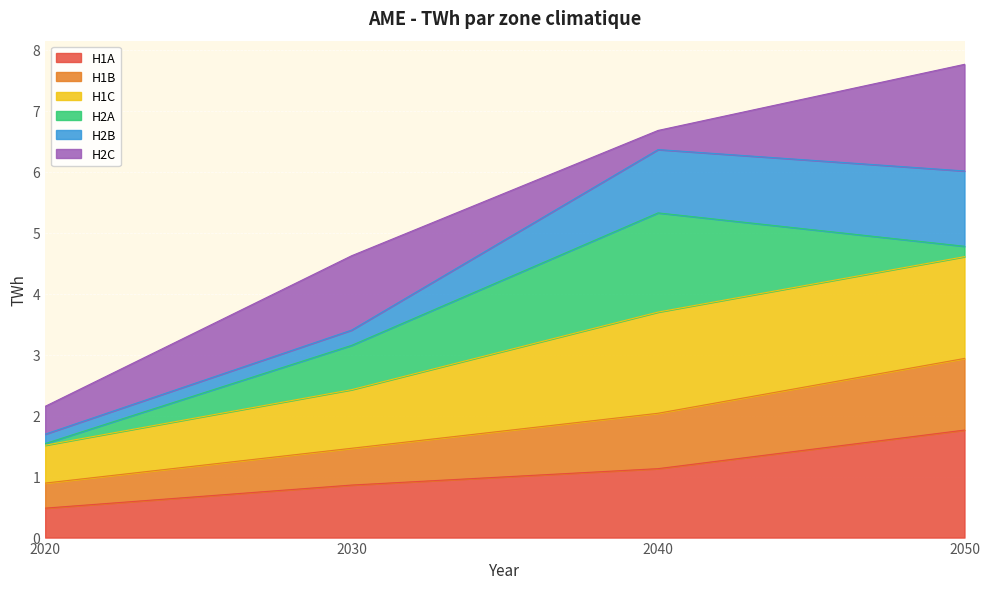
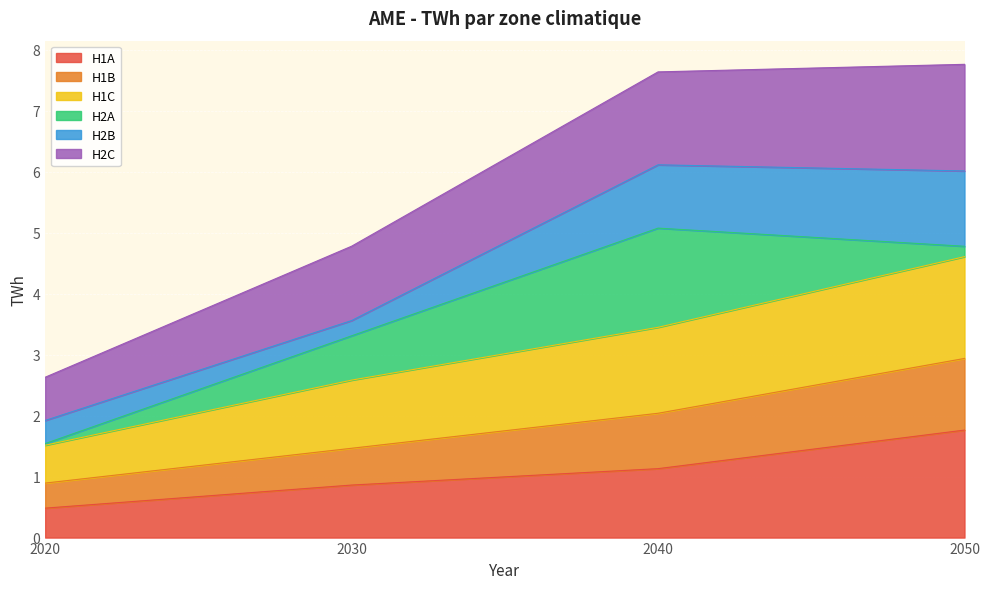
  {
    "H1C": {
-     "2030": 1.0,
-     "2040": 1.7,
+     "2030": 1.1,
+     "2040": 1.4,
      "2050": 1.7
    },
    "H2A": {
      "2030": 0.7,
      "2040": 1.6,
      "2050": 0.2
    },
    "H2B": {
-     "2020": 0.2,
+     "2020": 0.4,
      "2030": 0.3,
      "2040": 1.0,
      "2050": 1.2
    },
    "H2C": {
-     "2020": 0.5,
+     "2020": 0.7,
      "2030": 1.2,
-     "2040": 0.3,
+     "2040": 1.5,
      "2050": 1.7
    }
  }
